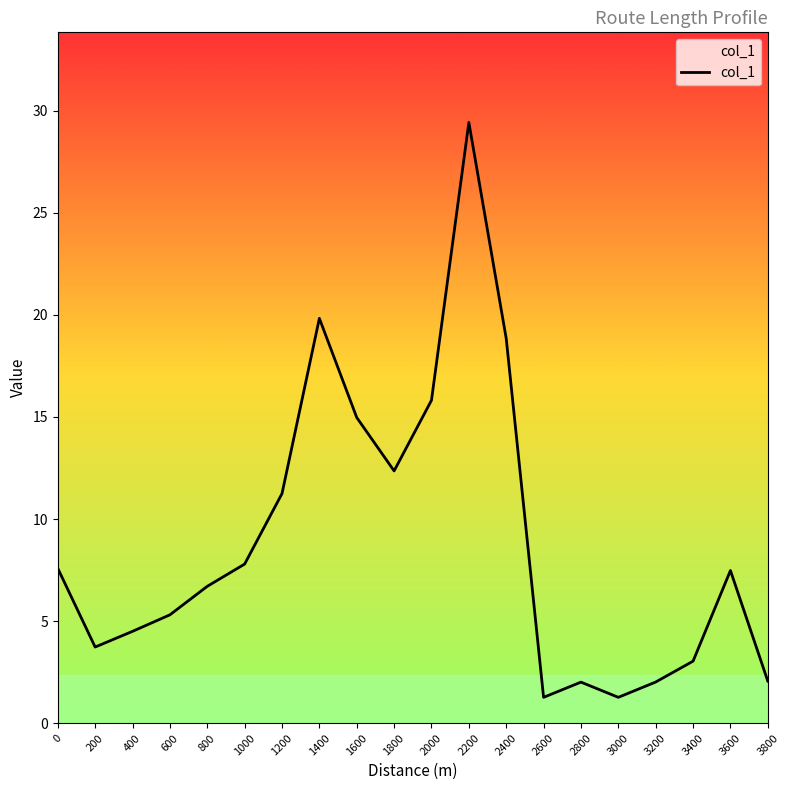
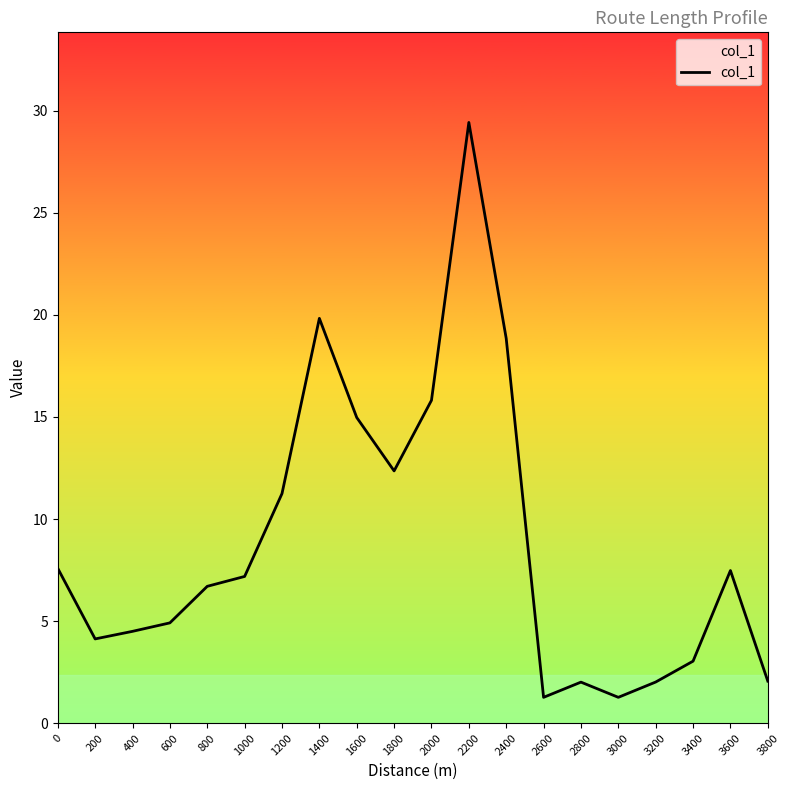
  {
    "0": 7.6,
-   "200": 3.7,
+   "200": 4.1,
    "400": 4.5,
-   "600": 5.3,
+   "600": 4.9,
    "800": 6.7,
-   "1000": 7.8,
+   "1000": 7.2,
    "1200": 11.2,
    "1400": 19.8,
    "1600": 15.0,
    "1800": 12.4,
    "2000": 15.8,
    "2200": 29.4,
    "2400": 18.8,
    "3400": 3.0,
    "3600": 7.5
  }
